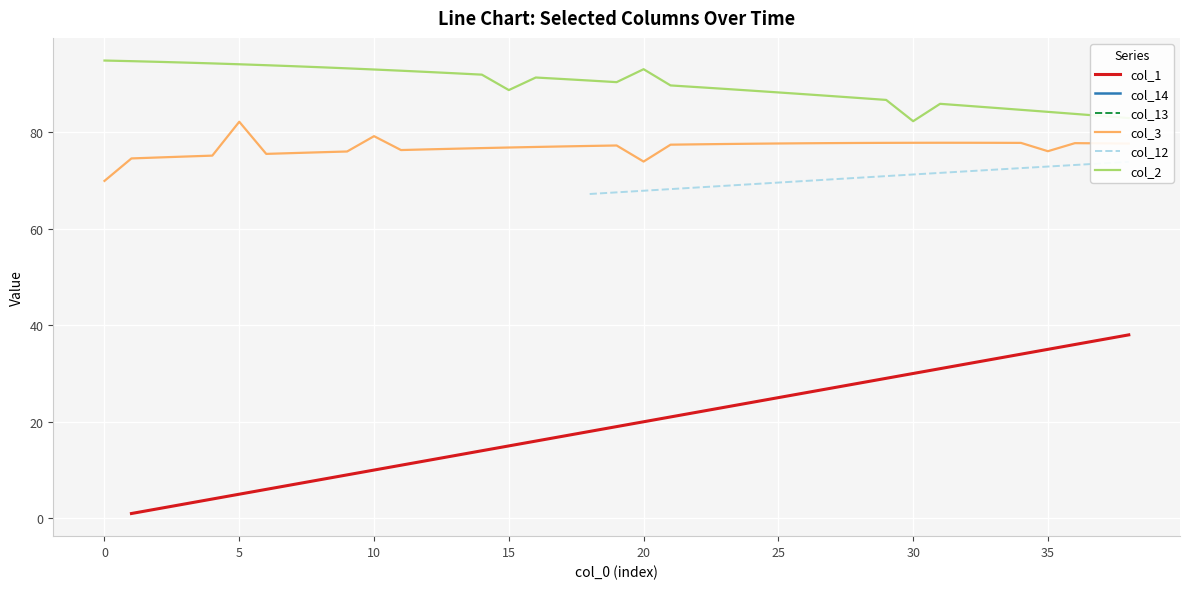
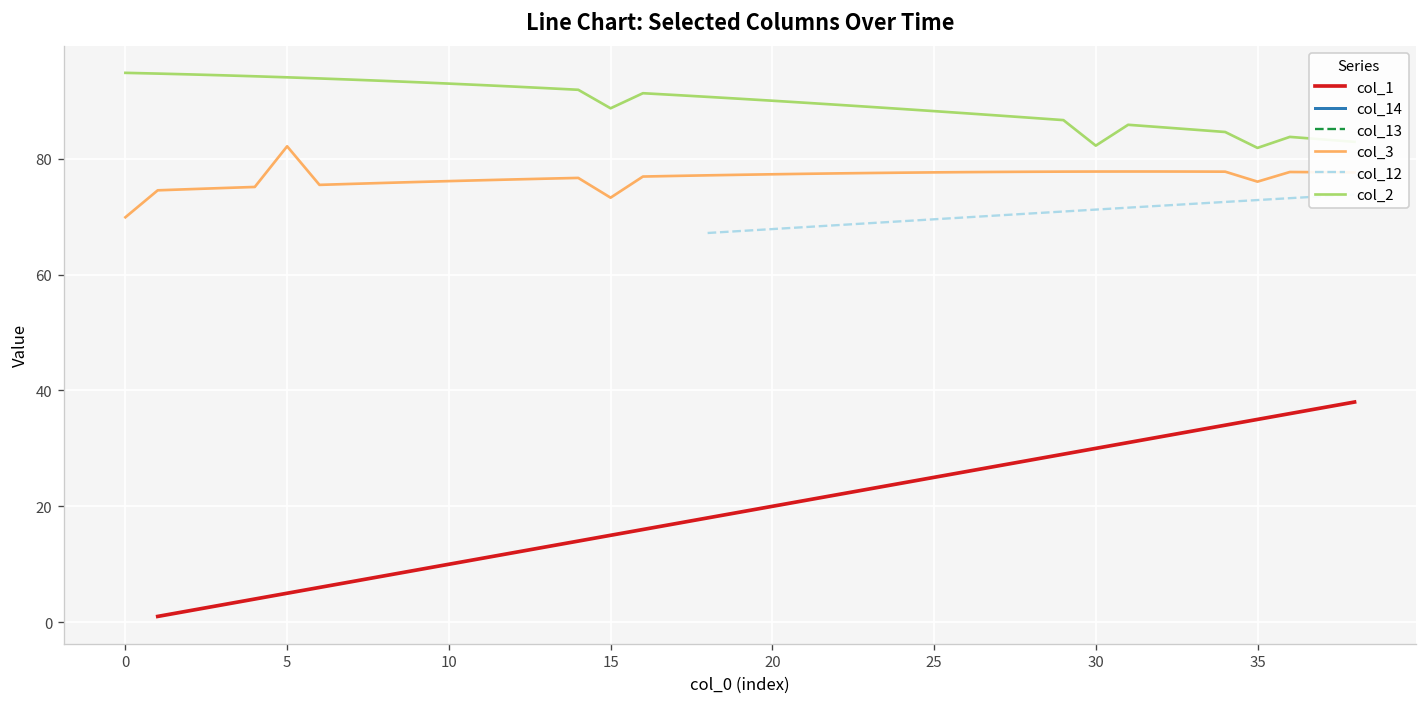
  {
    "col_1": {
      "5": 5,
      "10": 10,
      "15": 15,
      "20": 20,
      "25": 25,
      "30": 30,
      "35": 35
    },
    "col_3": {
      "0": 70,
      "5": 82,
-     "10": 79,
-     "15": 77,
-     "20": 74,
+     "10": 76,
+     "15": 73,
+     "20": 77,
      "25": 78,
      "30": 78,
      "35": 76
    },
    "col_12": {
      "20": 68,
      "25": 70,
      "30": 71,
      "35": 73
    },
    "col_2": {
      "0": 95,
      "5": 94,
      "10": 93,
      "15": 89,
-     "20": 93,
+     "20": 90,
      "25": 88,
      "30": 82,
-     "35": 84
+     "35": 82
    }
  }
